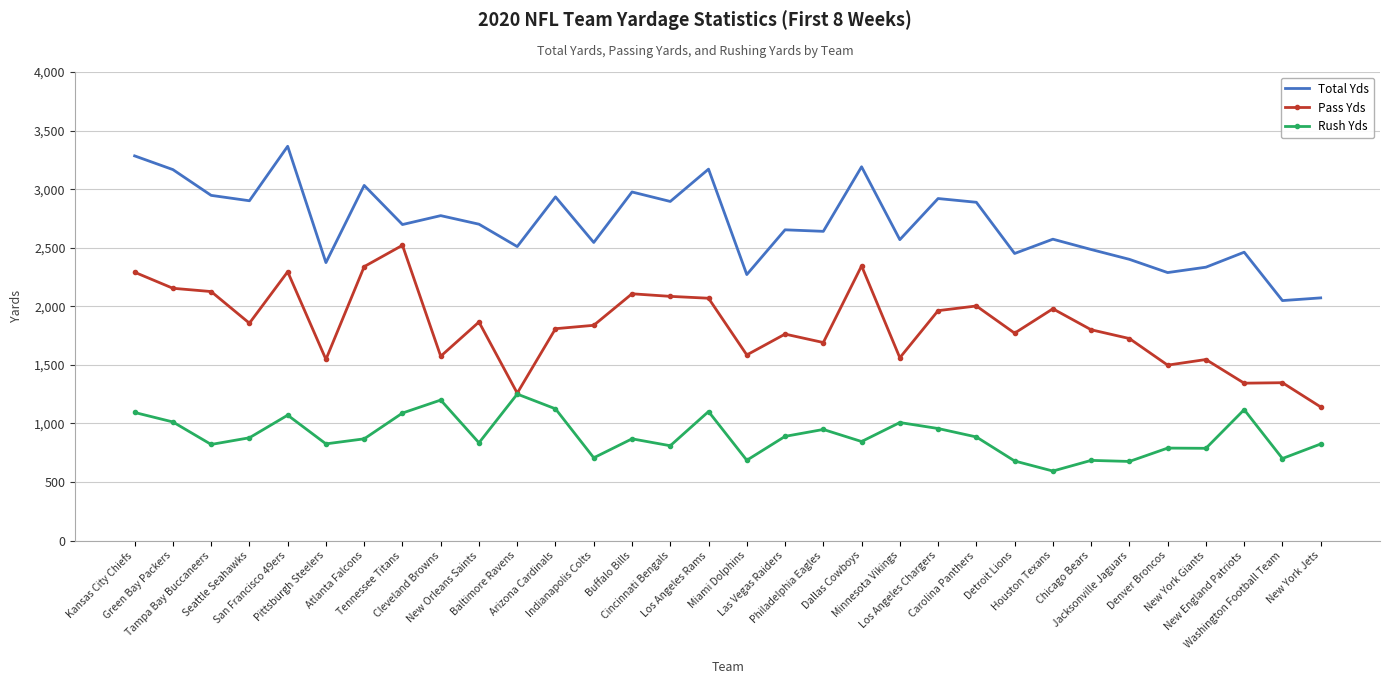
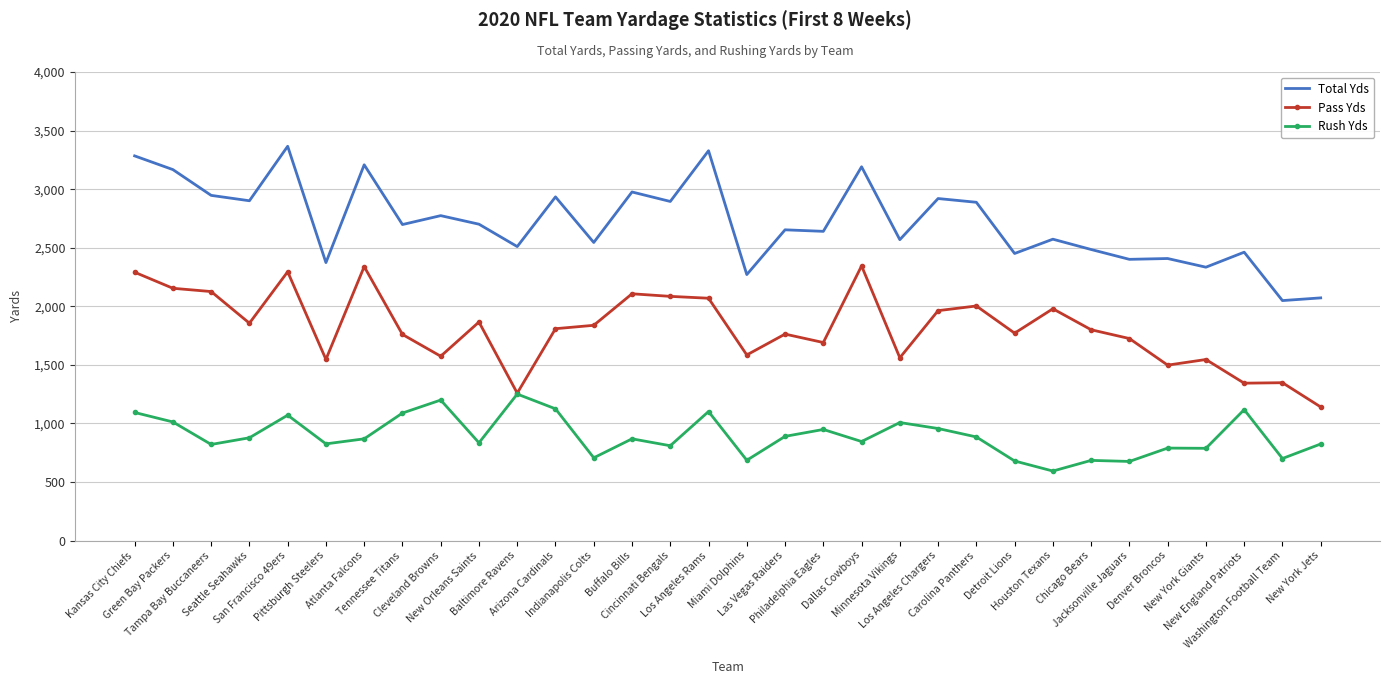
  {
    "Total Yds": {
      "Kansas City Chiefs": "3,280",
      "Green Bay Packers": "3,170",
      "Tampa Bay Buccaneers": "2,950",
      "Seattle Seahawks": "2,900",
      "San Francisco 49ers": "3,370",
      "Pittsburgh Steelers": "2,370",
-     "Atlanta Falcons": "3,030",
+     "Atlanta Falcons": "3,210",
      "Tennessee Titans": "2,700",
      "Cleveland Browns": "2,770",
      "New Orleans Saints": "2,700",
      "Baltimore Ravens": "2,510",
      "Arizona Cardinals": "2,930",
      "Indianapolis Colts": "2,550",
      "Buffalo Bills": "2,980",
      "Cincinnati Bengals": "2,900",
-     "Los Angeles Rams": "3,170",
+     "Los Angeles Rams": "3,330",
      "Miami Dolphins": "2,270",
      "Las Vegas Raiders": "2,650",
      "Philadelphia Eagles": "2,640",
      "Dallas Cowboys": "3,190",
      "Minnesota Vikings": "2,570",
      "Los Angeles Chargers": "2,920",
      "Carolina Panthers": "2,890",
      "Detroit Lions": "2,450",
      "Houston Texans": "2,570",
      "Chicago Bears": "2,490",
      "Jacksonville Jaguars": "2,400",
-     "Denver Broncos": "2,290",
+     "Denver Broncos": "2,410",
      "New York Giants": "2,330",
      "New England Patriots": "2,460",
      "Washington Football Team": "2,050",
      "New York Jets": "2,070"
    },
    "Pass Yds": {
      "Kansas City Chiefs": "2,290",
      "Green Bay Packers": "2,150",
      "Tampa Bay Buccaneers": "2,130",
      "Seattle Seahawks": "1,860",
      "San Francisco 49ers": "2,300",
      "Pittsburgh Steelers": "1,550",
      "Atlanta Falcons": "2,340",
-     "Tennessee Titans": "2,520",
+     "Tennessee Titans": "1,760",
      "Cleveland Browns": "1,570",
      "New Orleans Saints": "1,870",
      "Arizona Cardinals": "1,810",
      "Indianapolis Colts": "1,840",
      "Buffalo Bills": "2,110",
      "Cincinnati Bengals": "2,090",
      "Los Angeles Rams": "2,070",
      "Miami Dolphins": "1,590",
      "Las Vegas Raiders": "1,760",
      "Philadelphia Eagles": "1,690",
      "Dallas Cowboys": "2,350",
      "Minnesota Vikings": "1,560",
      "Los Angeles Chargers": "1,960",
      "Carolina Panthers": "2,000",
      "Detroit Lions": "1,770",
      "Houston Texans": "1,980",
      "Chicago Bears": "1,800",
      "Jacksonville Jaguars": "1,730",
      "Denver Broncos": "1,500",
      "New York Giants": "1,550",
      "New England Patriots": "1,340",
      "Washington Football Team": "1,350",
      "New York Jets": "1,140"
    },
    "Rush Yds": {
      "Kansas City Chiefs": "1,090",
      "Green Bay Packers": "1,010",
      "Tampa Bay Buccaneers": "820",
      "Seattle Seahawks": "880",
      "San Francisco 49ers": "1,070",
      "Pittsburgh Steelers": "830",
      "Atlanta Falcons": "870",
      "Tennessee Titans": "1,090",
      "Cleveland Browns": "1,200",
      "New Orleans Saints": "840",
      "Arizona Cardinals": "1,130",
      "Indianapolis Colts": "710",
      "Buffalo Bills": "870",
      "Cincinnati Bengals": "810",
      "Los Angeles Rams": "1,100",
      "Miami Dolphins": "690",
      "Las Vegas Raiders": "890",
      "Philadelphia Eagles": "950",
      "Dallas Cowboys": "850",
      "Minnesota Vikings": "1,010",
      "Los Angeles Chargers": "960",
      "Carolina Panthers": "890",
      "Detroit Lions": "680",
      "Houston Texans": "590",
      "Chicago Bears": "690",
      "Jacksonville Jaguars": "680",
      "Denver Broncos": "790",
      "New York Giants": "790",
      "New England Patriots": "1,120",
      "Washington Football Team": "700",
      "New York Jets": "830"
    }
  }
